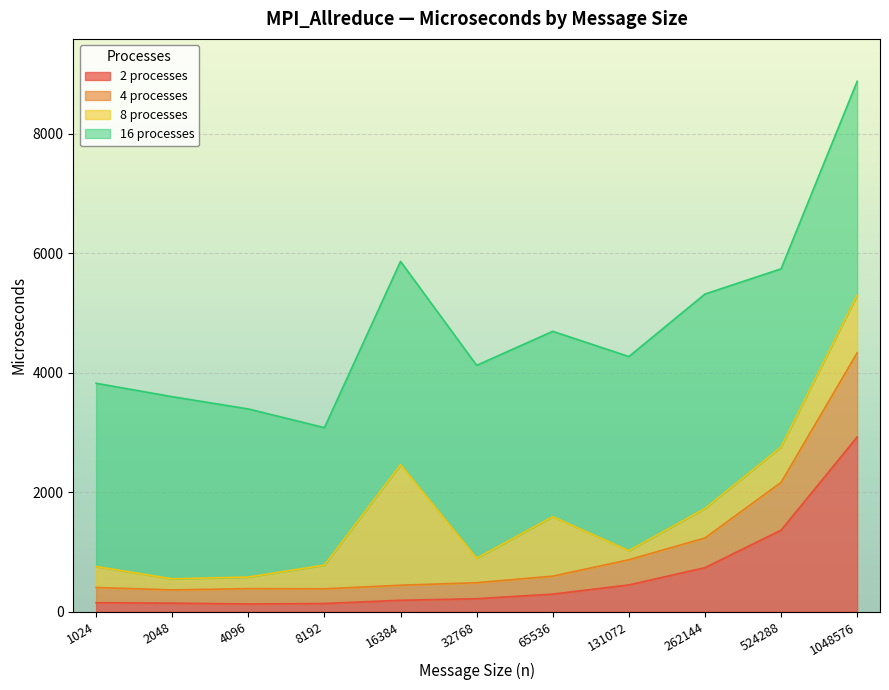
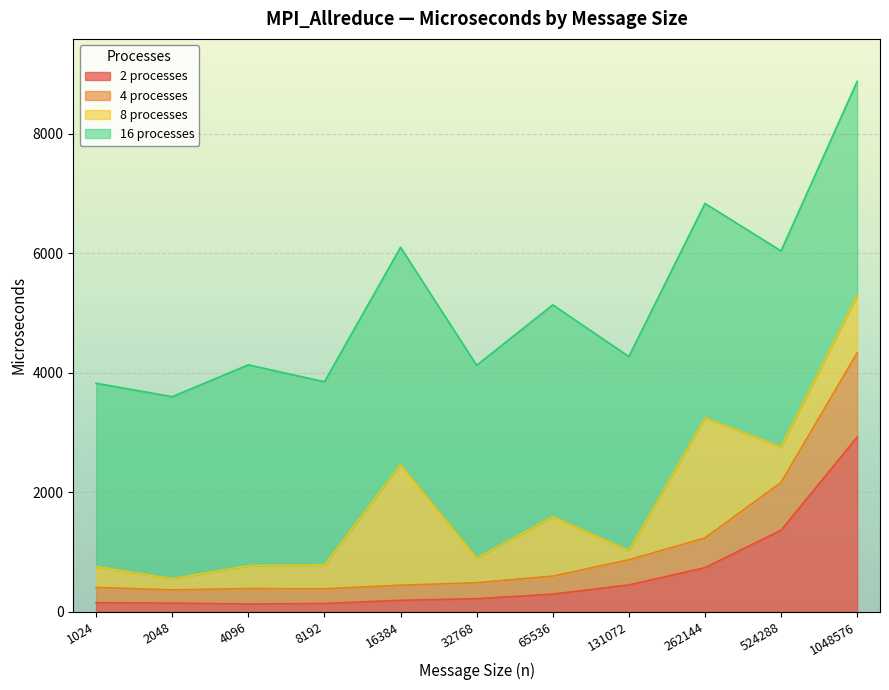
  {
    "8 processes": {
      "1024": 400,
      "2048": 200,
-     "4096": 200,
+     "4096": 400,
      "8192": 400,
      "16384": 2000,
      "32768": 400,
      "65536": 1000,
      "131072": 200,
-     "262144": 500,
+     "262144": 2000,
      "524288": 600,
      "1048576": 1000
    },
    "16 processes": {
      "1024": 3100,
      "2048": 3000,
-     "4096": 2800,
-     "8192": 2300,
-     "16384": 3400,
+     "4096": 3400,
+     "8192": 3100,
+     "16384": 3600,
      "32768": 3200,
-     "65536": 3100,
+     "65536": 3500,
      "131072": 3200,
      "262144": 3600,
-     "524288": 3000,
+     "524288": 3300,
      "1048576": 3600
    }
  }
